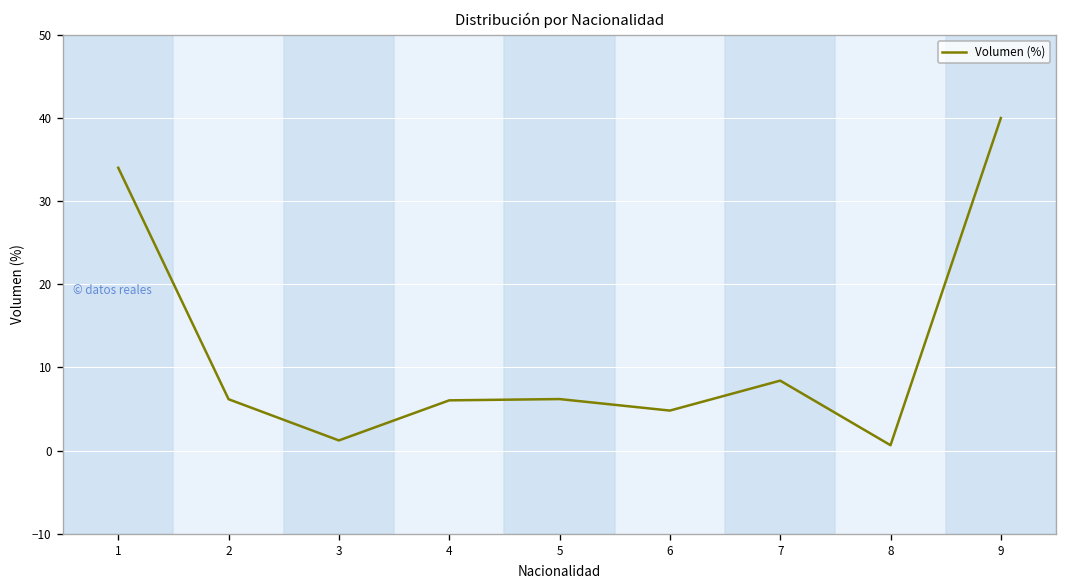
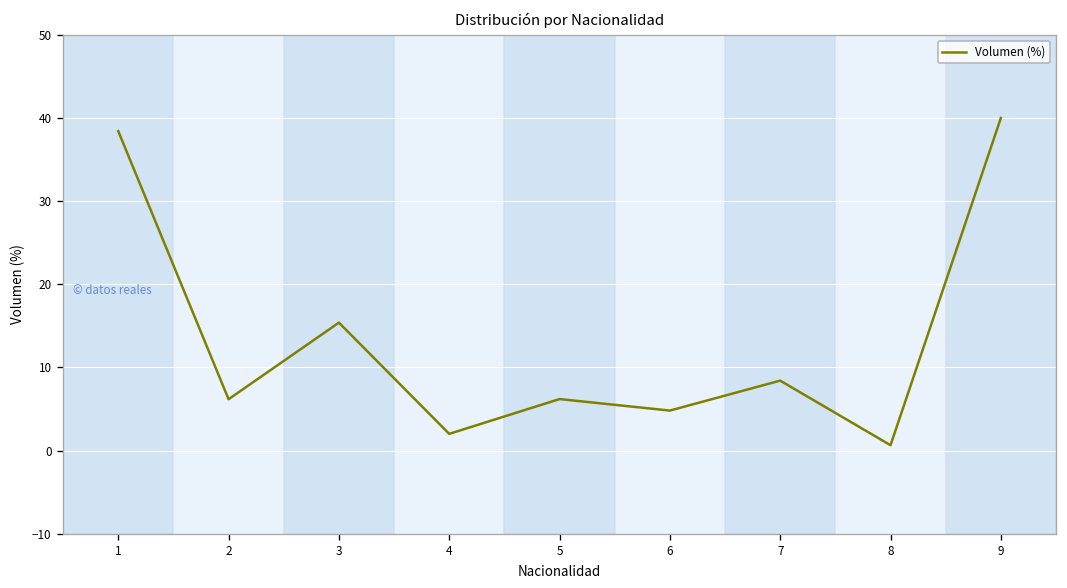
  {
-   "1": 34,
+   "1": 38,
    "2": 6,
-   "3": 1,
-   "4": 6,
+   "3": 15,
+   "4": 2,
    "5": 6,
    "6": 5,
    "7": 8,
    "8": 1,
    "9": 40
  }
